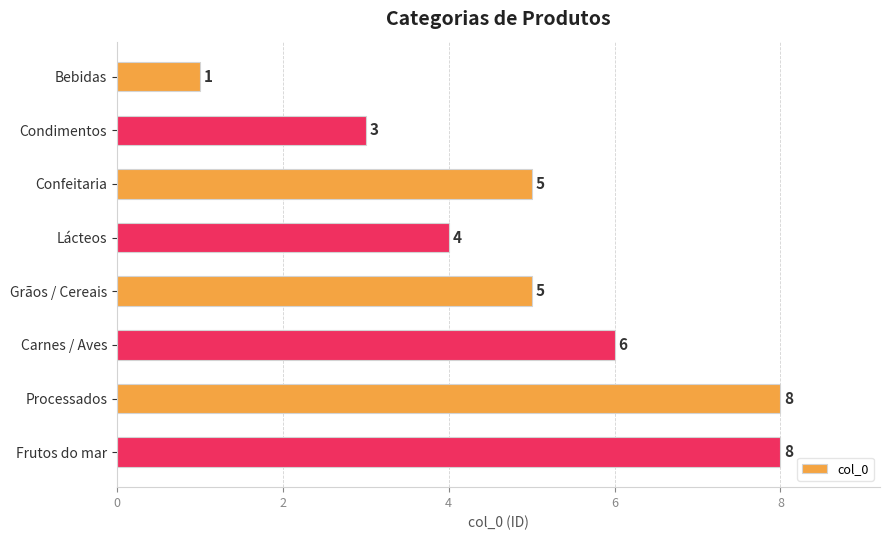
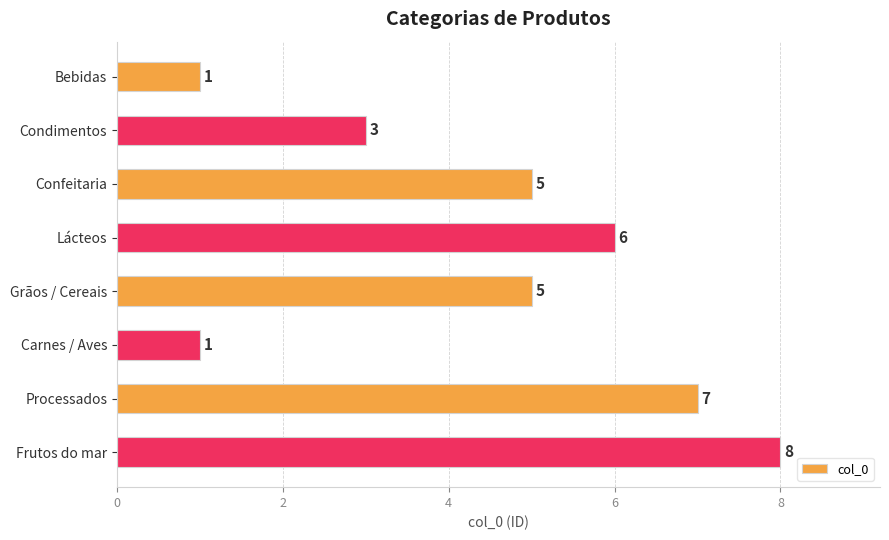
  {
    "Bebidas": 1,
    "Condimentos": 3,
    "Confeitaria": 5,
-   "Lácteos": 4,
+   "Lácteos": 6,
    "Grãos / Cereais": 5,
-   "Carnes / Aves": 6,
-   "Processados": 8,
+   "Carnes / Aves": 1,
+   "Processados": 7,
    "Frutos do mar": 8
  }
